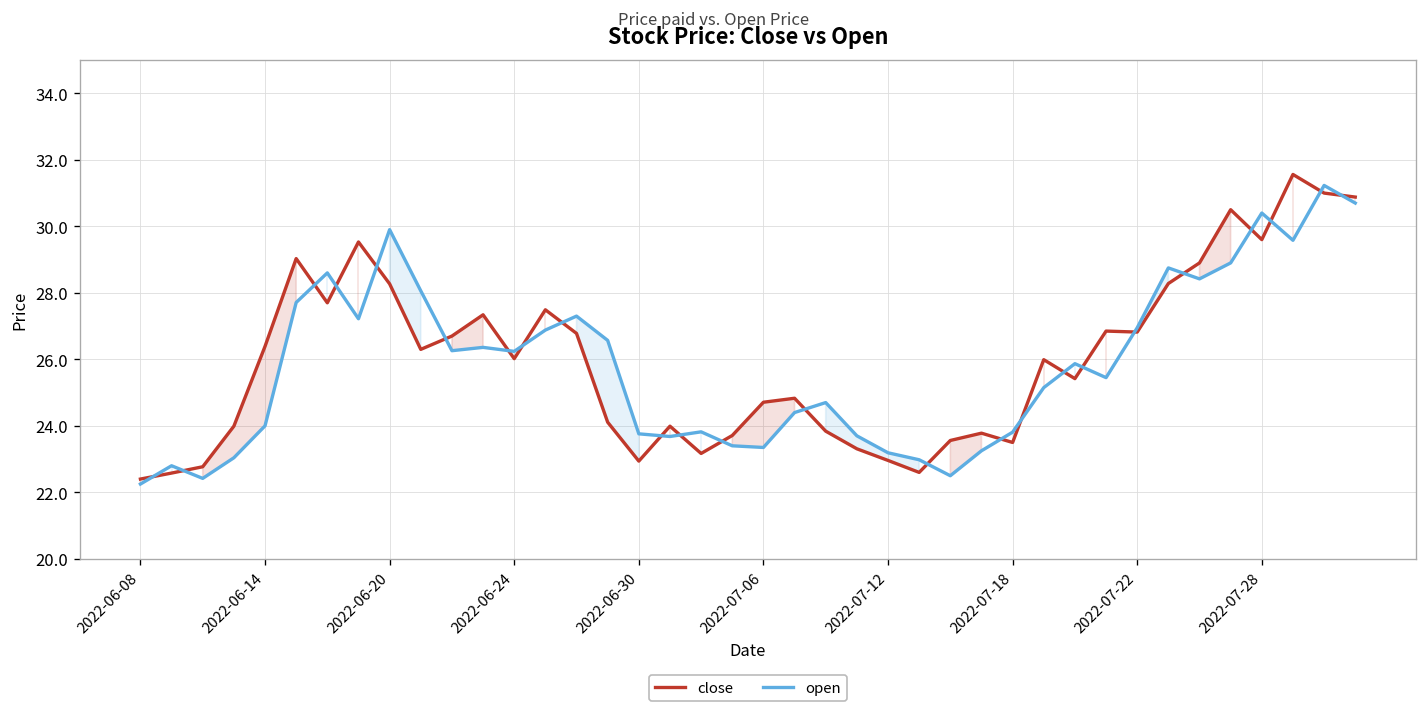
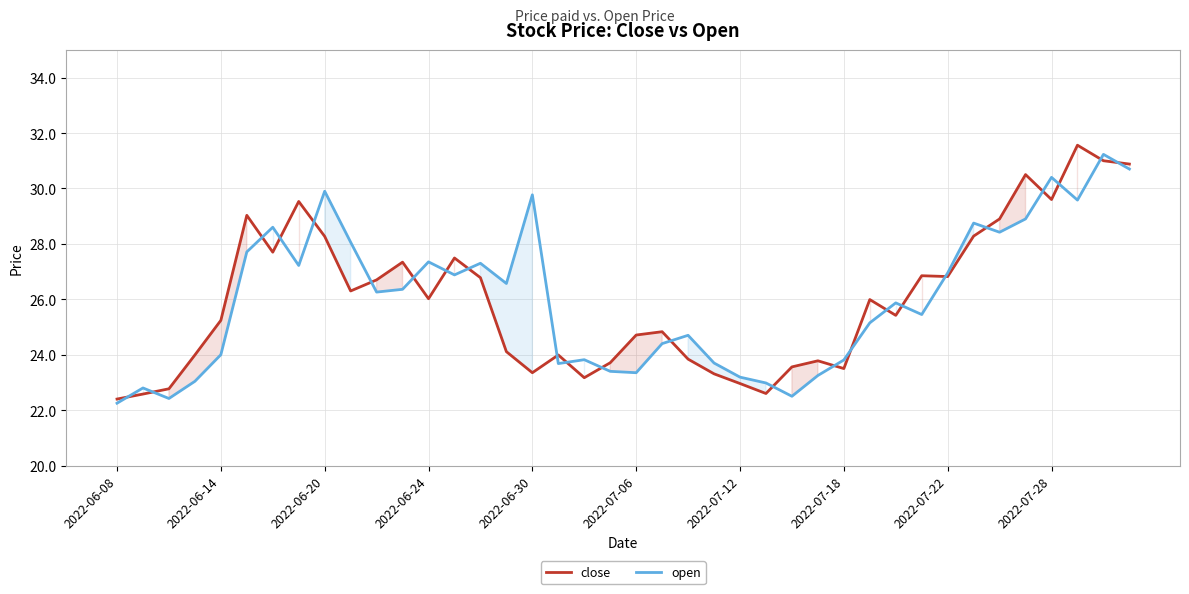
  {
    "close": {
      "2022-06-08": 22.4,
-     "2022-06-14": 26.4,
+     "2022-06-14": 25.2,
      "2022-06-20": 28.3,
      "2022-06-24": 26.0,
-     "2022-06-30": 22.9,
+     "2022-06-30": 23.4,
      "2022-07-06": 24.7,
      "2022-07-12": 23.0,
      "2022-07-18": 23.5,
      "2022-07-22": 26.8,
      "2022-07-28": 29.6
    },
    "open": {
      "2022-06-08": 22.3,
      "2022-06-14": 24.0,
      "2022-06-20": 29.9,
-     "2022-06-24": 26.2,
-     "2022-06-30": 23.8,
+     "2022-06-24": 27.4,
+     "2022-06-30": 29.8,
      "2022-07-06": 23.4,
      "2022-07-12": 23.2,
      "2022-07-18": 23.8,
      "2022-07-22": 27.0,
      "2022-07-28": 30.4
    }
  }
